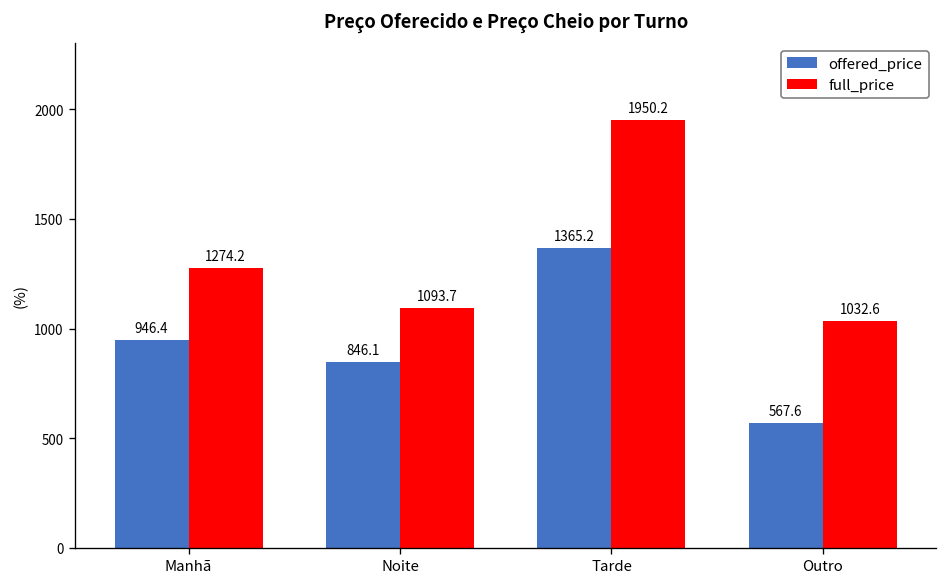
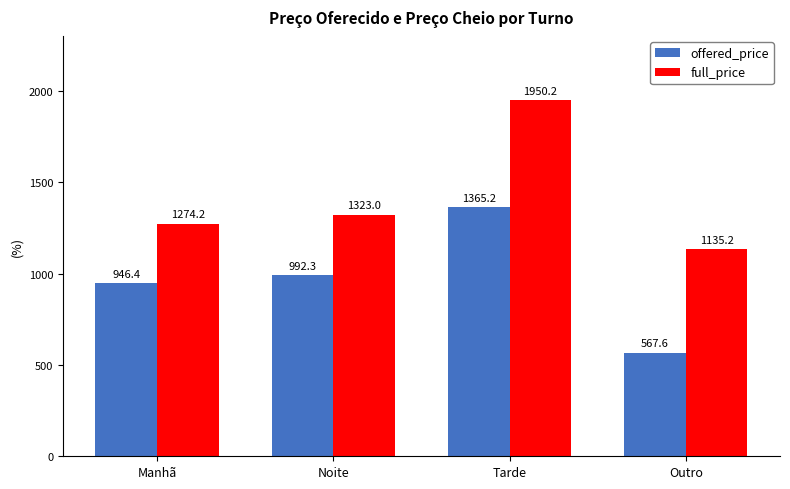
  {
    "offered_price": {
      "Manhã": 946.4,
-     "Noite": 846.1,
+     "Noite": 992.3,
      "Tarde": 1365.2,
      "Outro": 567.6
    },
    "full_price": {
      "Manhã": 1274.2,
-     "Noite": 1093.7,
+     "Noite": 1323.0,
      "Tarde": 1950.2,
-     "Outro": 1032.6
+     "Outro": 1135.2
    }
  }
